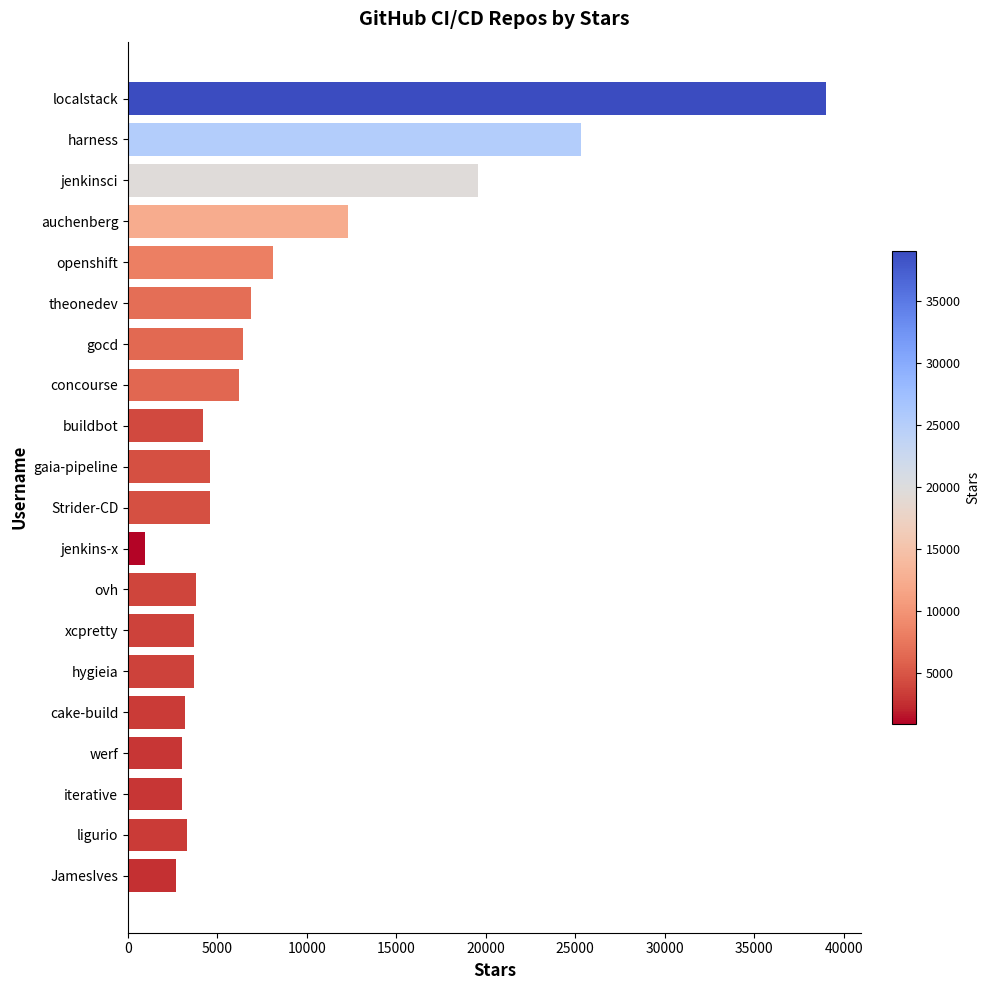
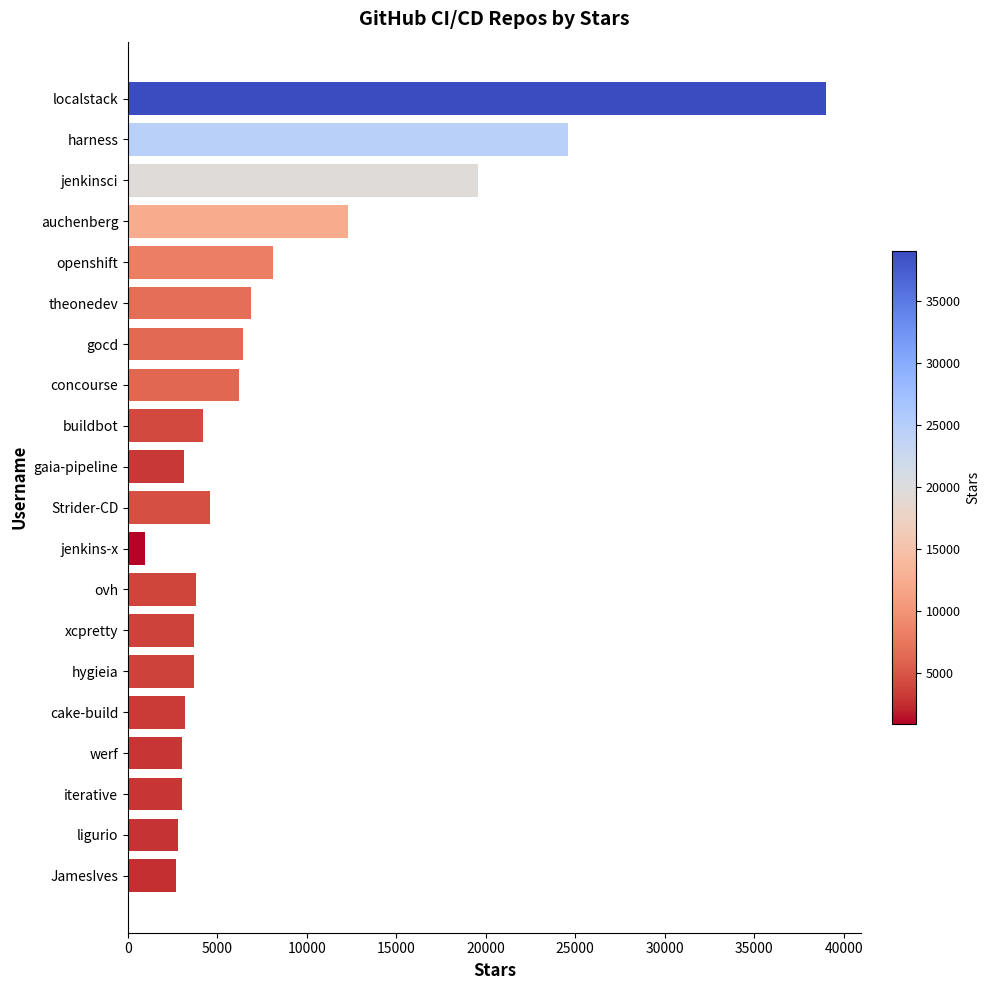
  {
    "localstack": 39000,
-   "harness": 25300,
+   "harness": 24600,
    "jenkinsci": 19500,
    "auchenberg": 12300,
    "openshift": 8100,
    "theonedev": 6900,
    "gocd": 6400,
    "concourse": 6200,
    "buildbot": 4200,
-   "gaia-pipeline": 4600,
+   "gaia-pipeline": 3100,
    "Strider-CD": 4600,
    "jenkins-x": 1000,
    "ovh": 3800,
    "xcpretty": 3700,
    "hygieia": 3700,
    "cake-build": 3200,
    "werf": 3000,
    "iterative": 3000,
-   "ligurio": 3300,
+   "ligurio": 2800,
    "JamesIves": 2700
  }
